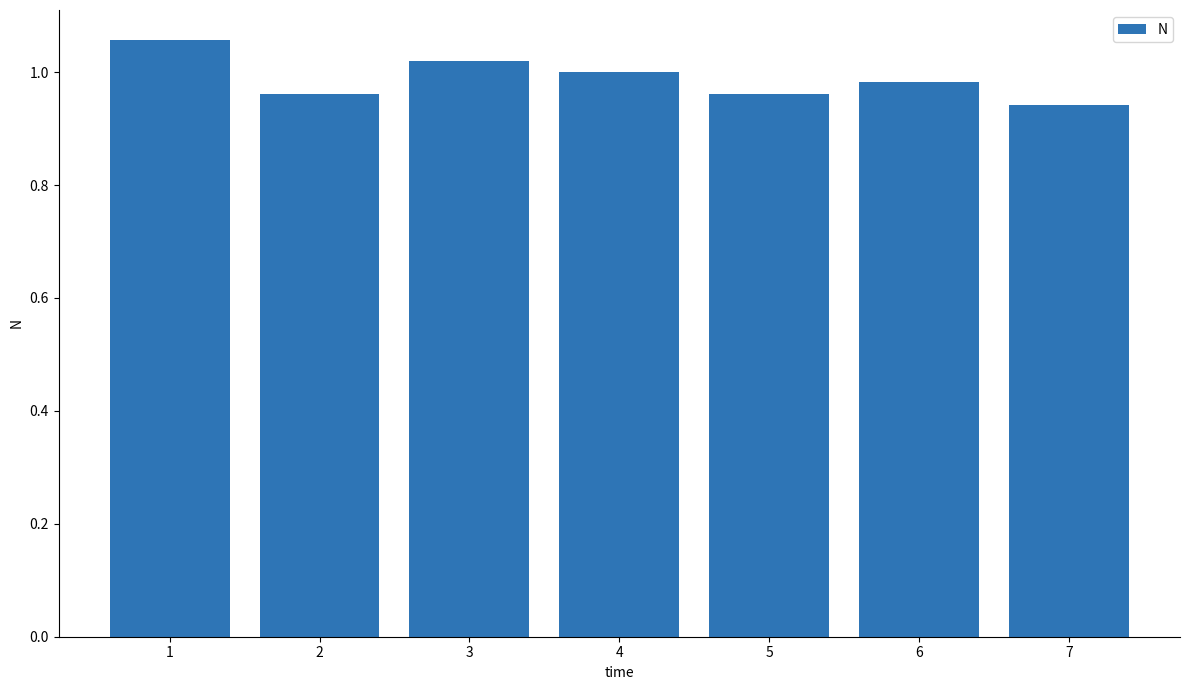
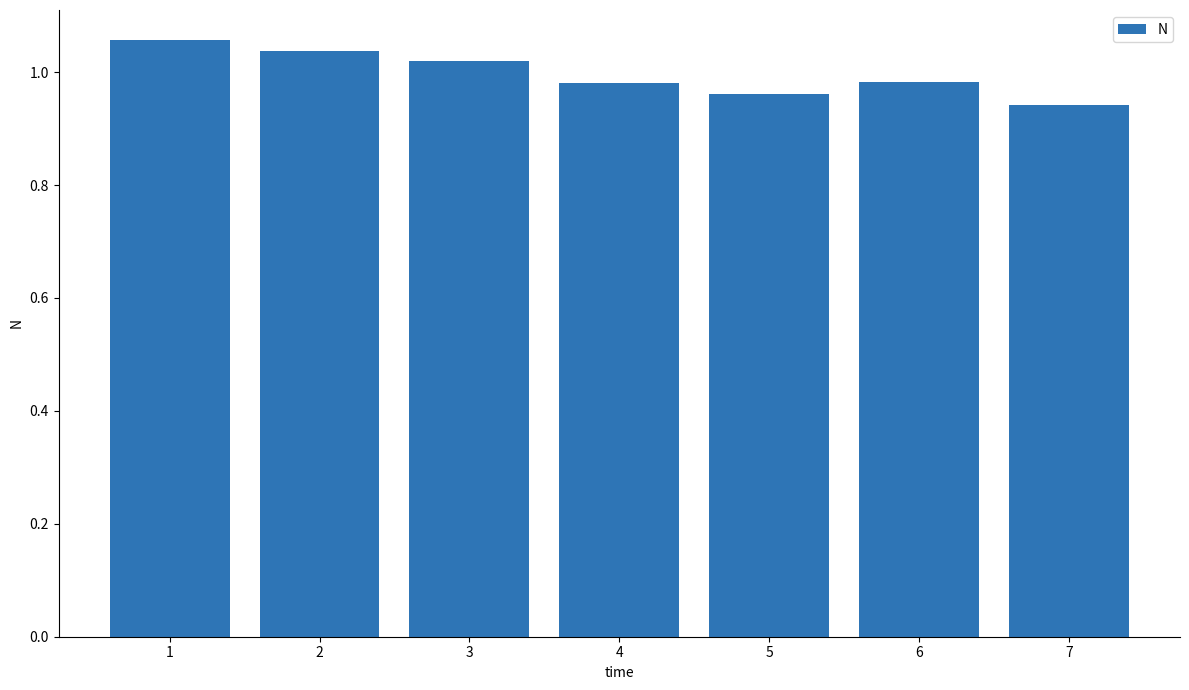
  {
    "1": 1.06,
-   "2": 0.96,
+   "2": 1.04,
    "3": 1.02,
-   "4": 1.00,
+   "4": 0.98,
    "5": 0.96,
    "6": 0.98,
    "7": 0.94
  }
